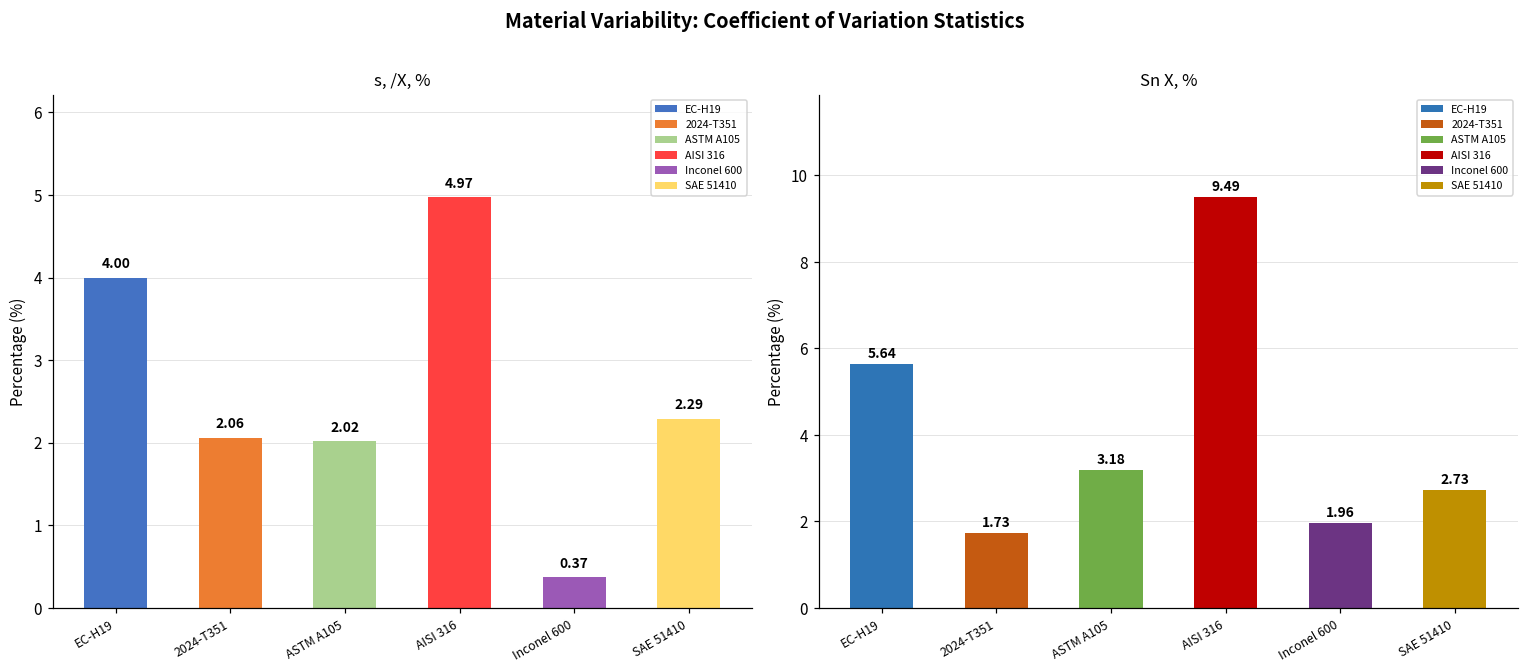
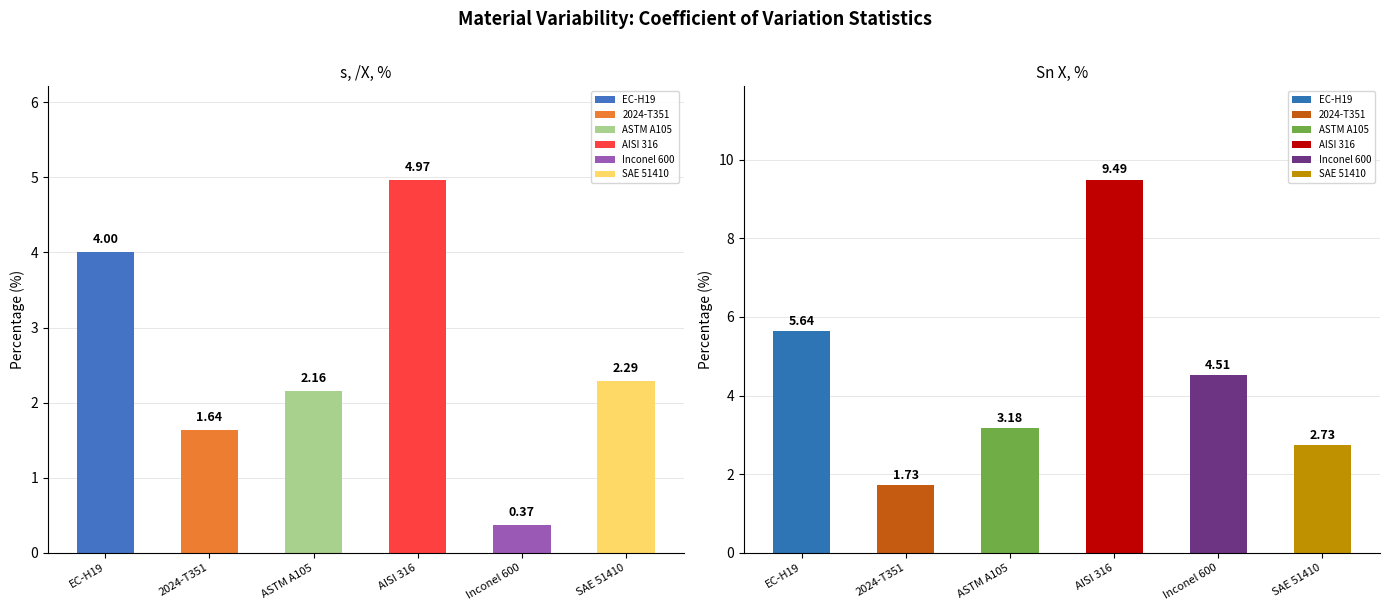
  {
    "s, /X, %": {
      "EC-H19": 4.00,
-     "2024-T351": 2.06,
-     "ASTM A105": 2.02,
+     "2024-T351": 1.64,
+     "ASTM A105": 2.16,
      "AISI 316": 4.97,
      "Inconel 600": 0.37,
      "SAE 51410": 2.29
    },
    "Sn X, %": {
      "EC-H19": 5.64,
      "2024-T351": 1.73,
      "ASTM A105": 3.18,
      "AISI 316": 9.49,
-     "Inconel 600": 1.96,
+     "Inconel 600": 4.51,
      "SAE 51410": 2.73
    }
  }
